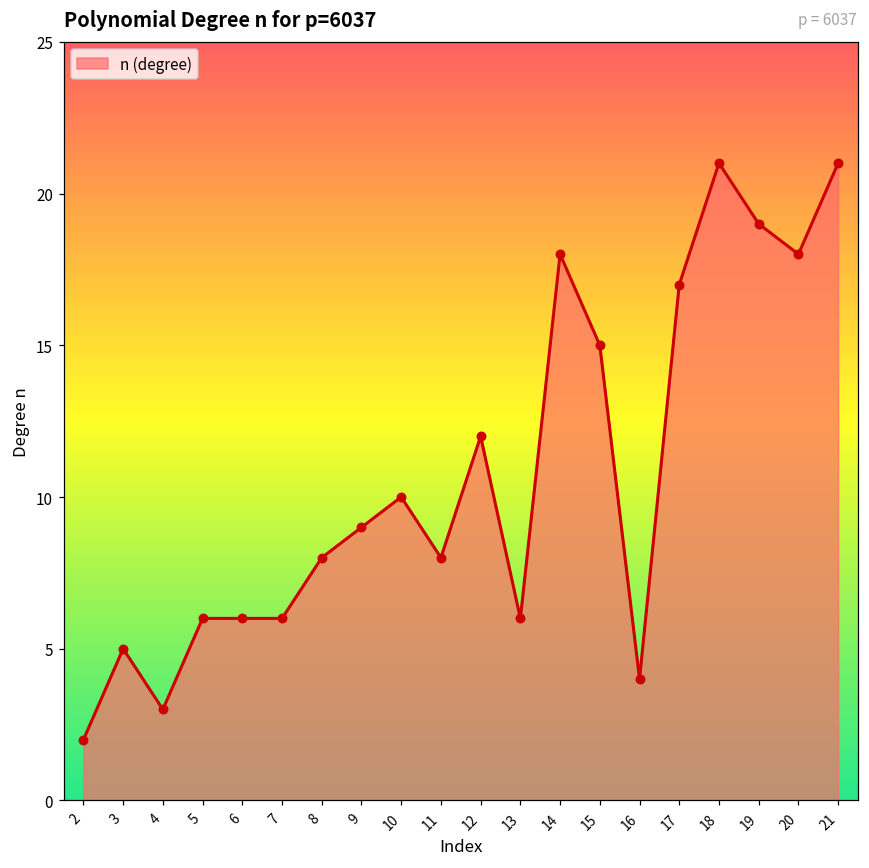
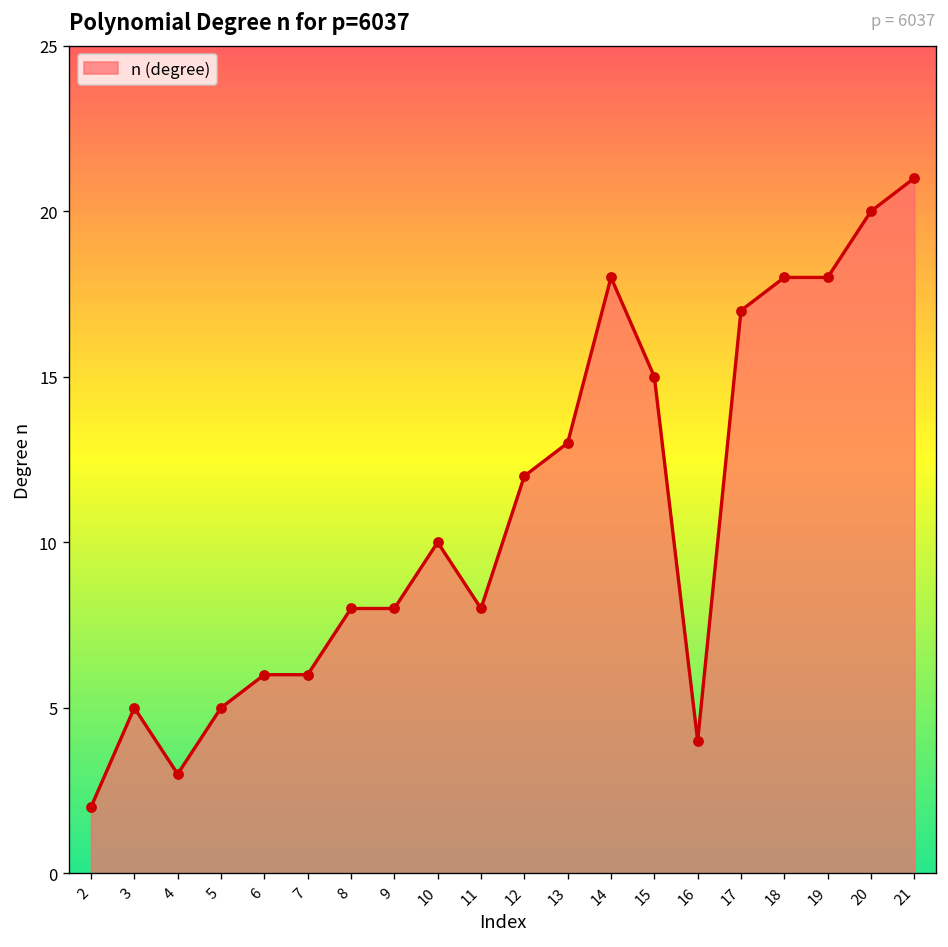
  {
    "2": 2,
    "3": 5,
    "4": 3,
-   "5": 6,
+   "5": 5,
    "6": 6,
    "7": 6,
    "8": 8,
-   "9": 9,
+   "9": 8,
    "10": 10,
    "11": 8,
    "12": 12,
-   "13": 6,
+   "13": 13,
    "14": 18,
    "15": 15,
    "16": 4,
    "17": 17,
-   "18": 21,
-   "19": 19,
-   "20": 18,
+   "18": 18,
+   "19": 18,
+   "20": 20,
    "21": 21
  }
